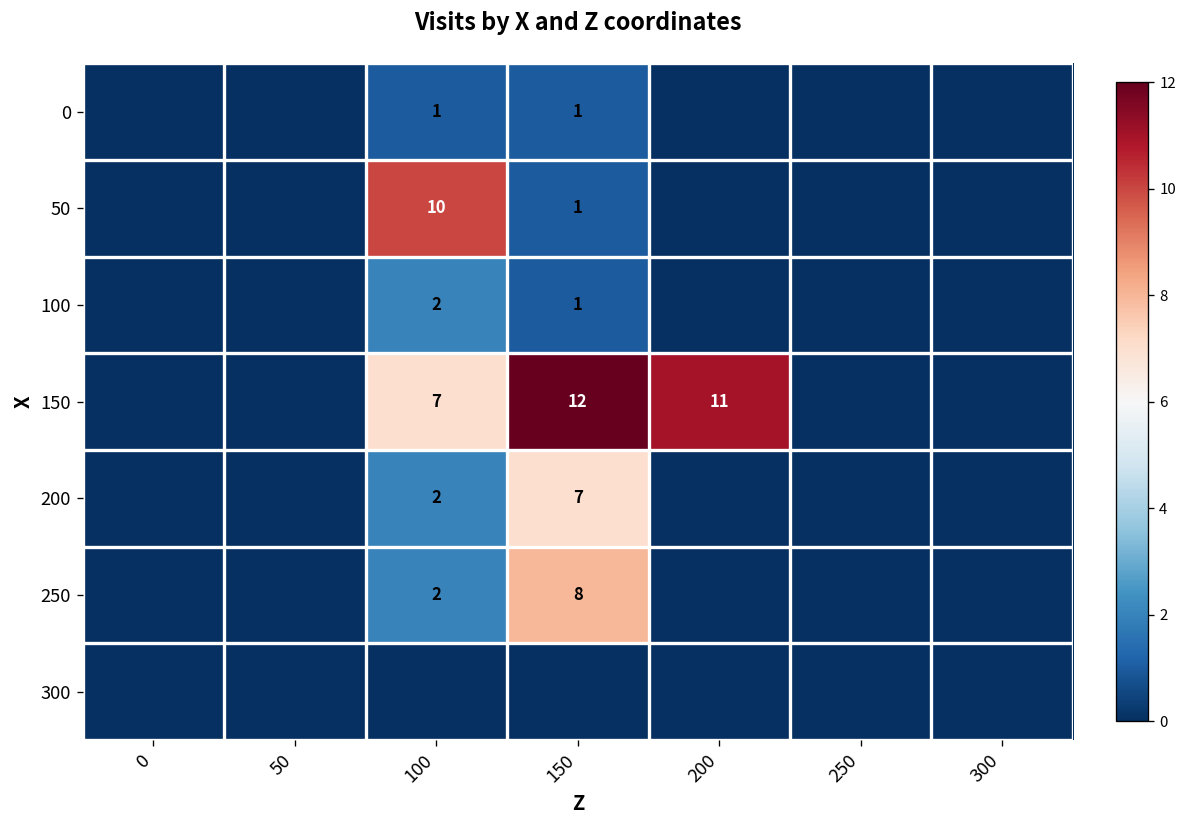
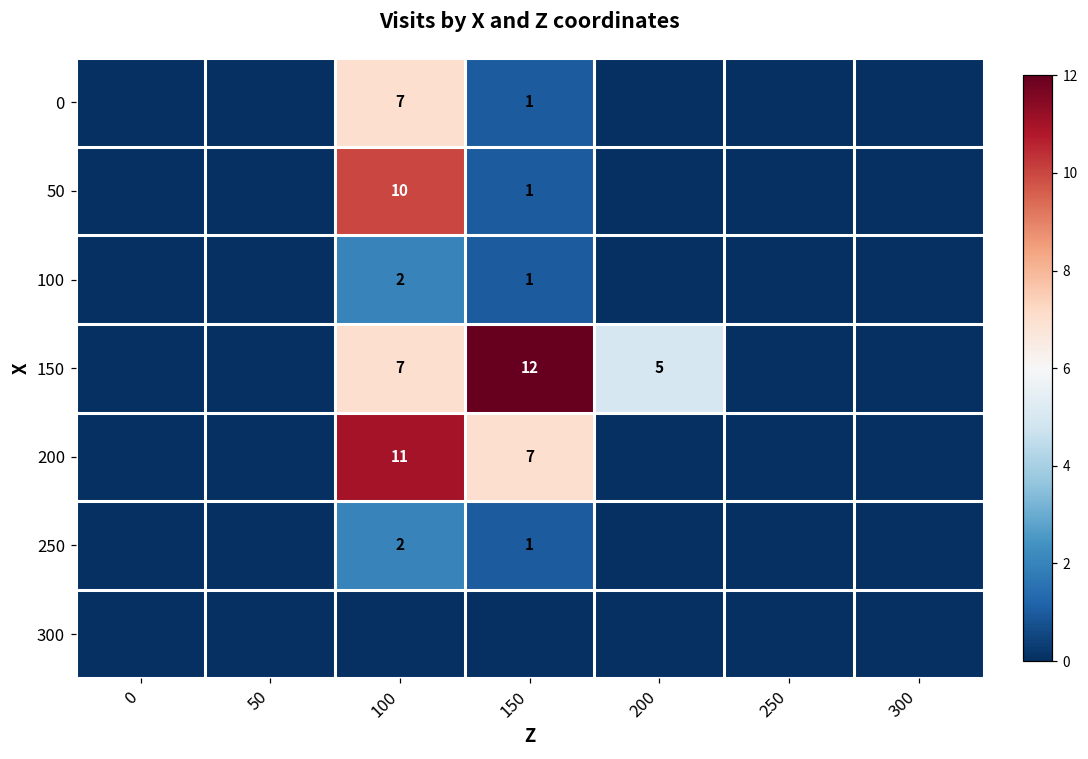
  {
    "0": {
-     "100": 1,
+     "100": 7,
      "150": 1
    },
    "50": {
      "100": 10,
      "150": 1
    },
    "100": {
      "100": 2,
      "150": 1
    },
    "150": {
      "100": 7,
      "150": 12,
-     "200": 11
+     "200": 5
    },
    "200": {
-     "100": 2,
+     "100": 11,
      "150": 7
    },
    "250": {
      "100": 2,
-     "150": 8
+     "150": 1
    }
  }
